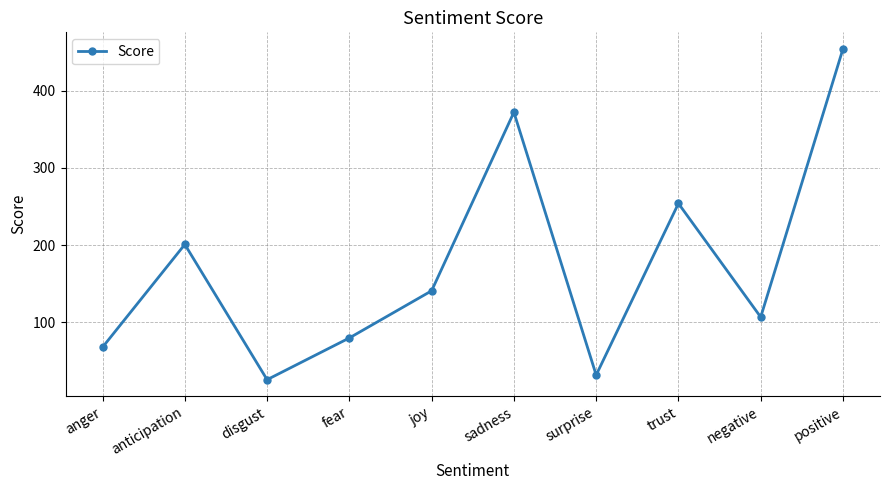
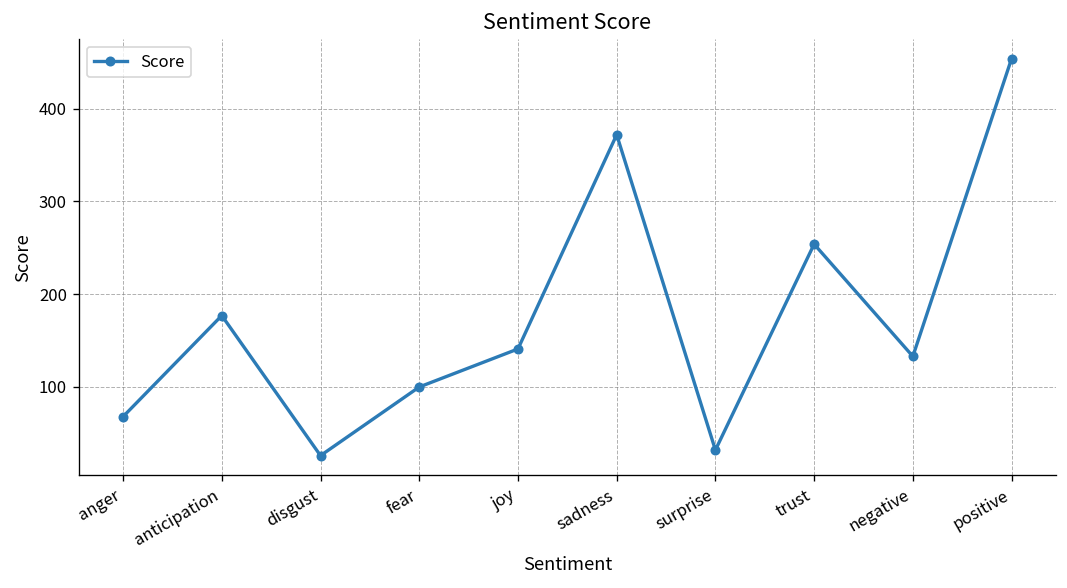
  {
    "anger": 70,
-   "anticipation": 200,
+   "anticipation": 180,
    "disgust": 30,
-   "fear": 80,
+   "fear": 100,
    "joy": 140,
    "sadness": 370,
    "surprise": 30,
    "trust": 250,
-   "negative": 110,
+   "negative": 130,
    "positive": 450
  }
